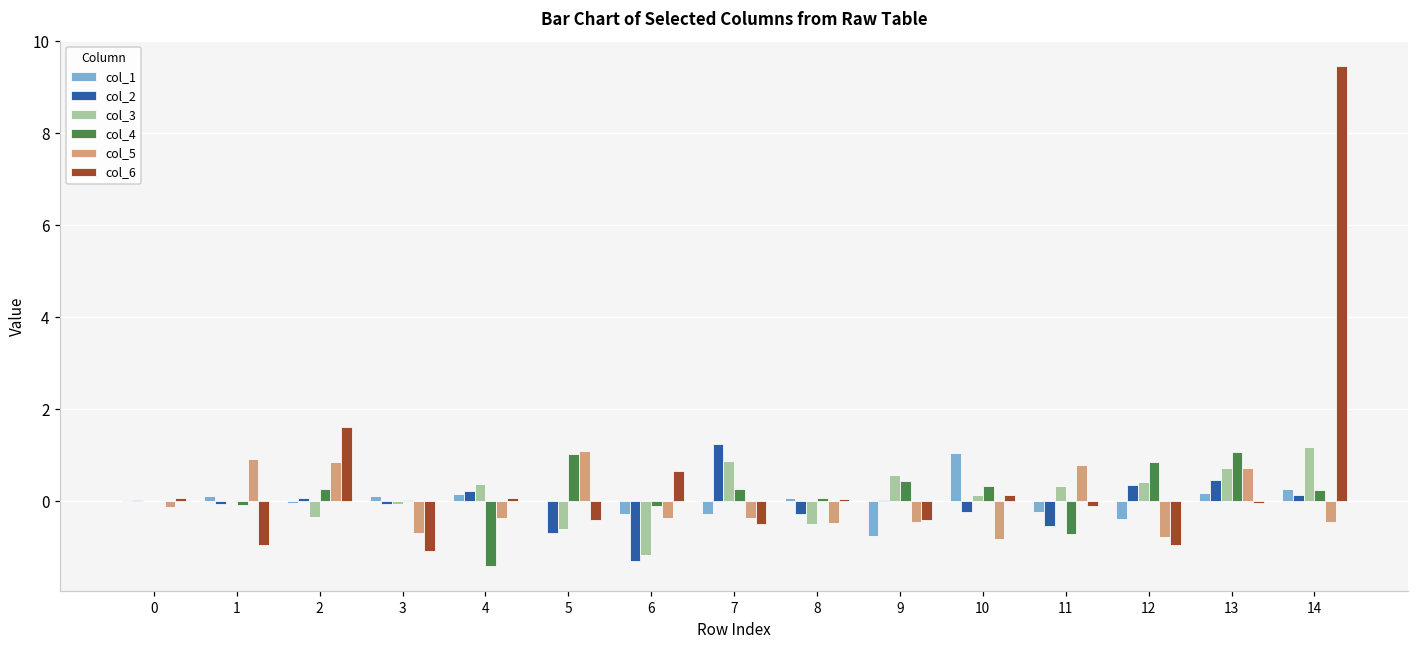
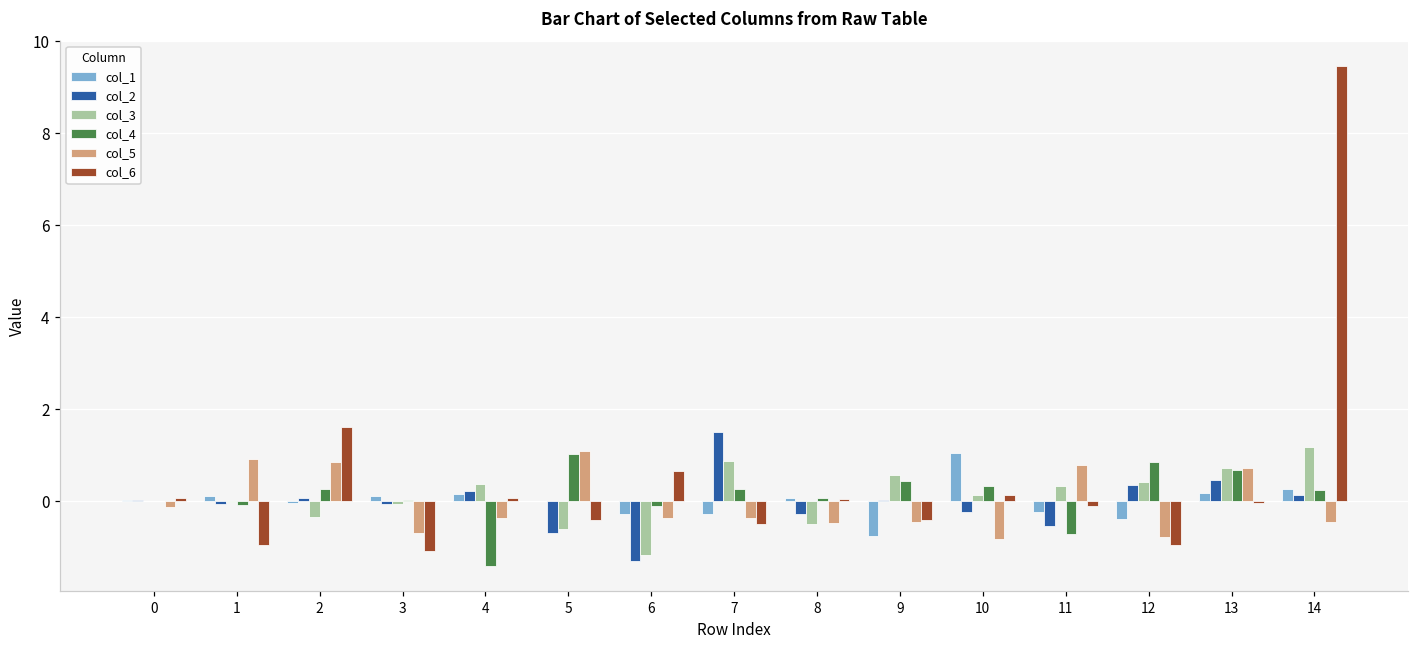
  {
    "col_1": {
      "1": 0.1,
      "3": 0.1,
      "4": 0.2,
      "6": -0.3,
      "7": -0.3,
      "8": 0.1,
      "9": -0.7,
      "10": 1.0,
      "11": -0.2,
      "12": -0.4,
      "13": 0.2,
      "14": 0.3
    },
    "col_2": {
      "1": -0.1,
      "2": 0.1,
      "3": -0.1,
      "4": 0.2,
      "5": -0.7,
      "6": -1.3,
-     "7": 1.3,
+     "7": 1.5,
      "8": -0.3,
      "10": -0.2,
      "11": -0.5,
      "12": 0.4,
      "13": 0.5,
      "14": 0.1
    },
    "col_3": {
      "2": -0.3,
      "4": 0.4,
      "5": -0.6,
      "6": -1.2,
      "7": 0.9,
      "8": -0.5,
      "9": 0.6,
      "10": 0.1,
      "11": 0.3,
      "12": 0.4,
      "13": 0.7,
      "14": 1.2
    },
    "col_4": {
      "1": -0.1,
      "2": 0.3,
      "4": -1.4,
      "5": 1.0,
      "6": -0.1,
      "7": 0.3,
      "8": 0.1,
      "9": 0.5,
      "10": 0.3,
      "11": -0.7,
      "12": 0.8,
-     "13": 1.1,
+     "13": 0.7,
      "14": 0.2
    },
    "col_5": {
      "0": -0.1,
      "1": 0.9,
      "2": 0.9,
      "3": -0.7,
      "4": -0.4,
      "5": 1.1,
      "6": -0.4,
      "7": -0.4,
      "8": -0.5,
      "9": -0.4,
      "10": -0.8,
      "11": 0.8,
      "12": -0.8,
      "13": 0.7,
      "14": -0.5
    },
    "col_6": {
      "0": 0.1,
      "1": -1.0,
      "2": 1.6,
      "3": -1.1,
      "4": 0.1,
      "5": -0.4,
      "6": 0.7,
      "7": -0.5,
      "9": -0.4,
      "10": 0.1,
      "11": -0.1,
      "12": -1.0,
      "14": 9.5
    }
  }
